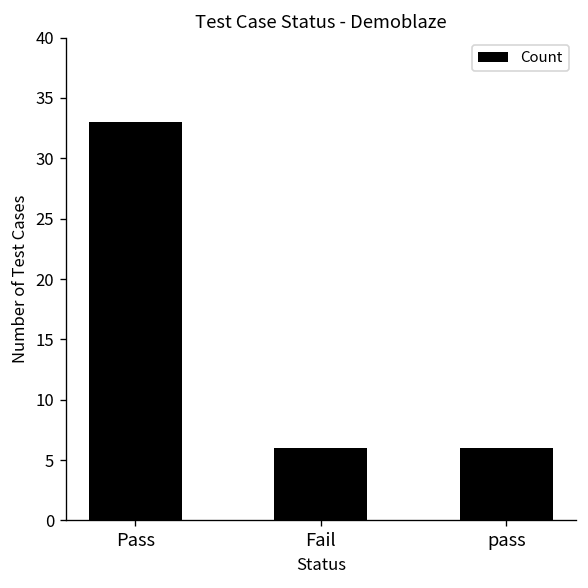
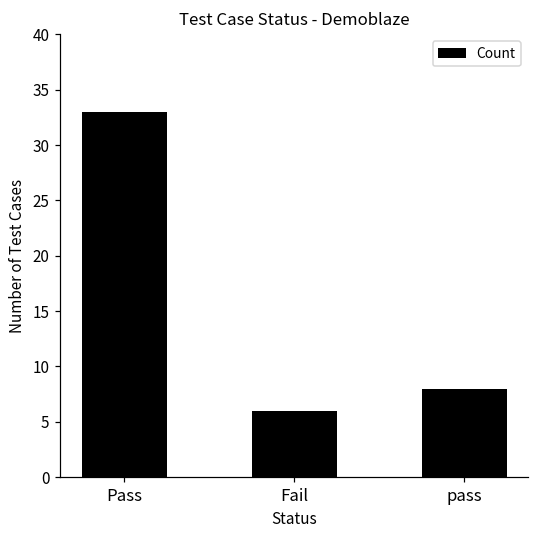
  {
    "Pass": 33,
    "Fail": 6,
-   "pass": 6
+   "pass": 8
  }
